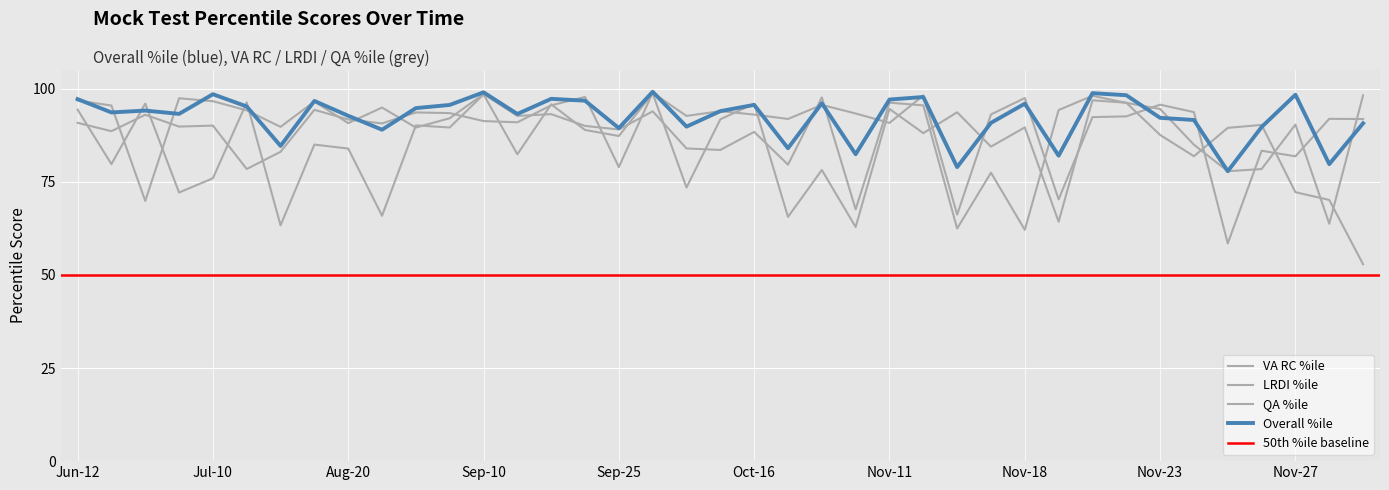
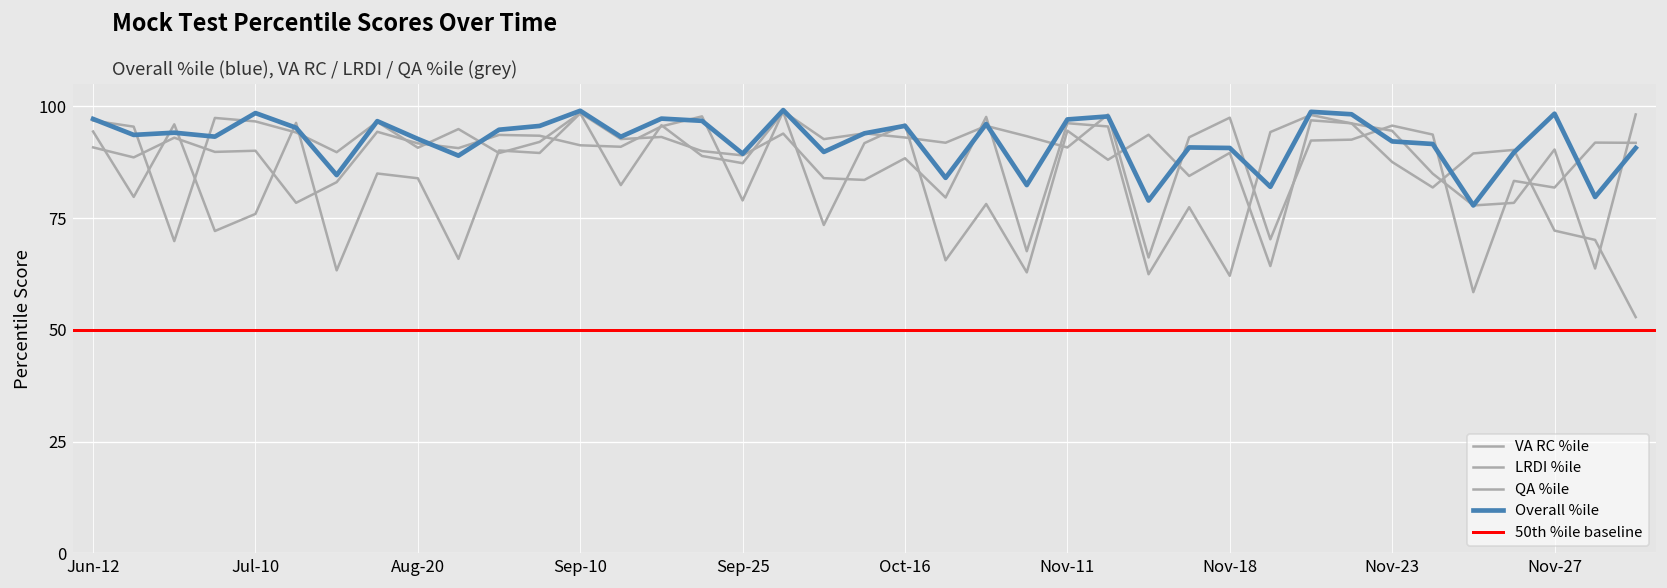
  {
    "Overall %ile": {
      "Jul-10": 99,
      "Aug-20": 93,
      "Nov-11": 97,
-     "Nov-18": 96,
+     "Nov-18": 91,
      "Nov-23": 92,
      "Nov-27": 98
    }
  }
